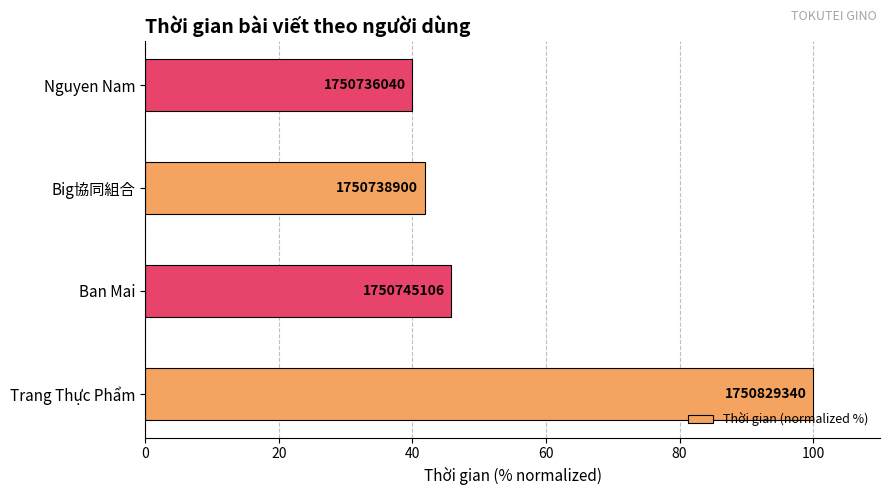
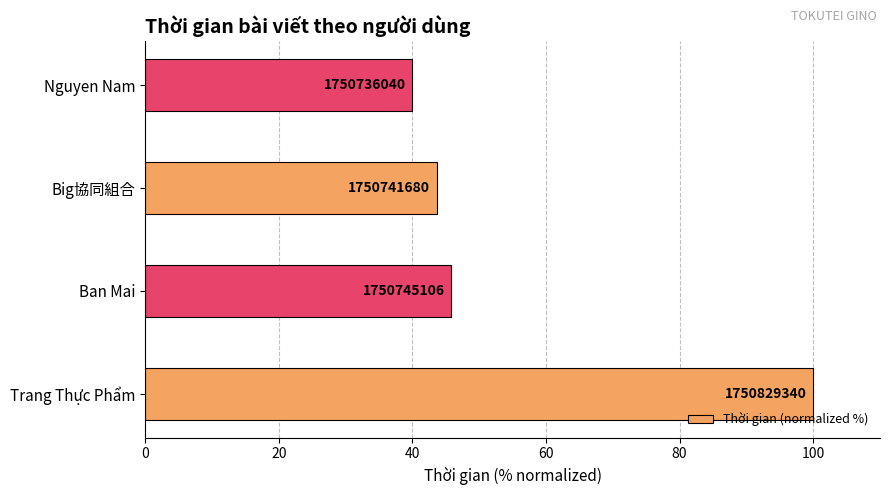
  {
-   "Big協同組合": 1750738900
+   "Big協同組合": 1750741680
  }
